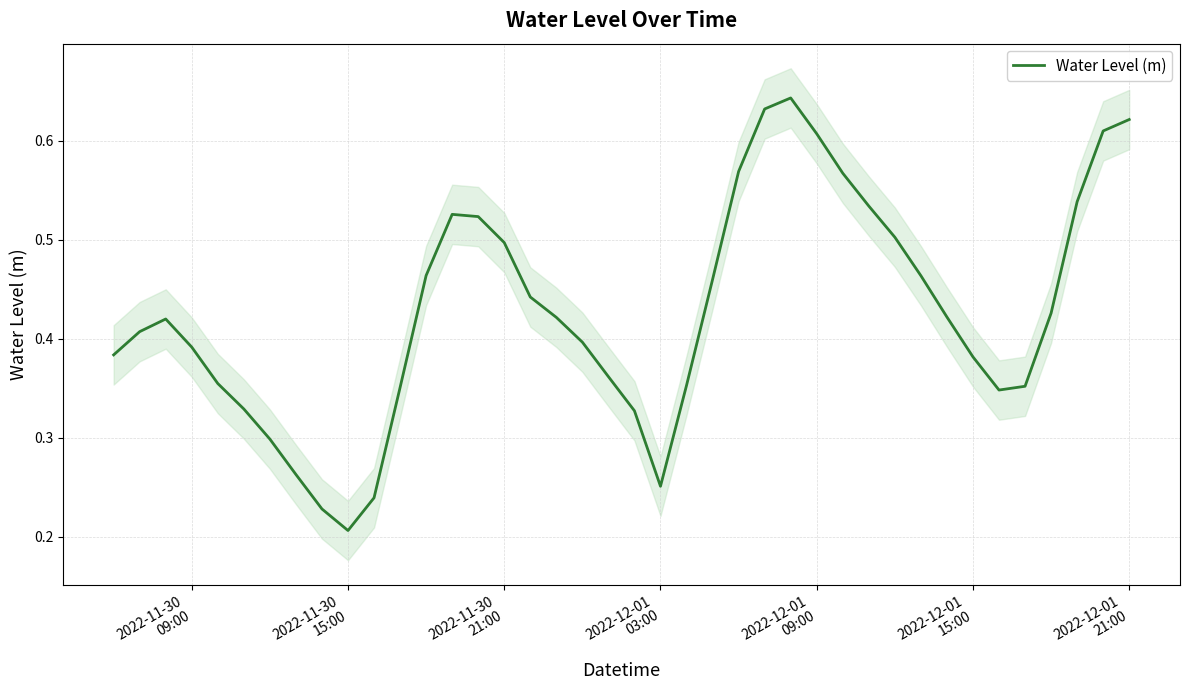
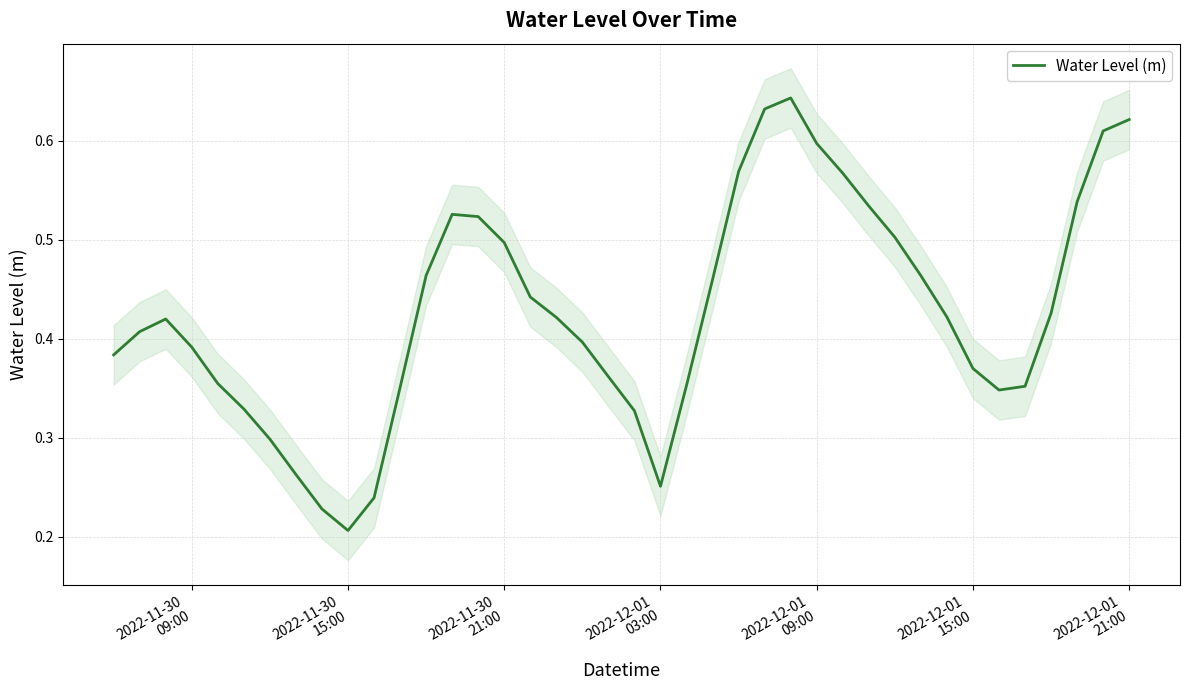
  {
    "Water Level (m)": {
      "2022-11-30 09:00": 0.39,
      "2022-11-30 15:00": 0.21,
      "2022-11-30 21:00": 0.50,
      "2022-12-01 03:00": 0.25,
-     "2022-12-01 09:00": 0.61,
-     "2022-12-01 15:00": 0.38,
+     "2022-12-01 09:00": 0.60,
+     "2022-12-01 15:00": 0.37,
      "2022-12-01 21:00": 0.62
    }
  }
